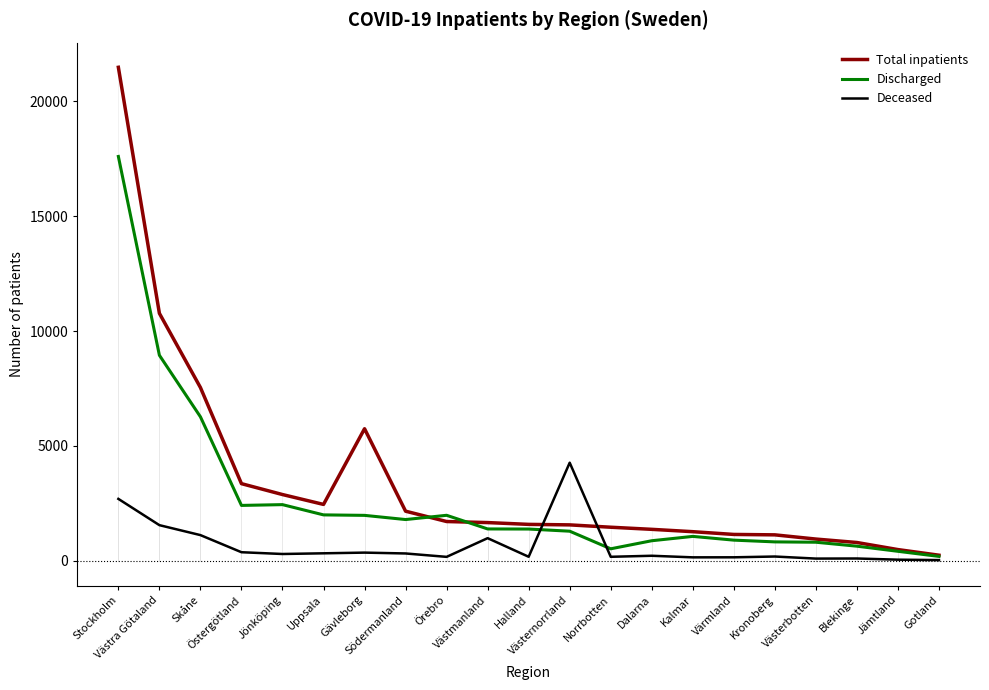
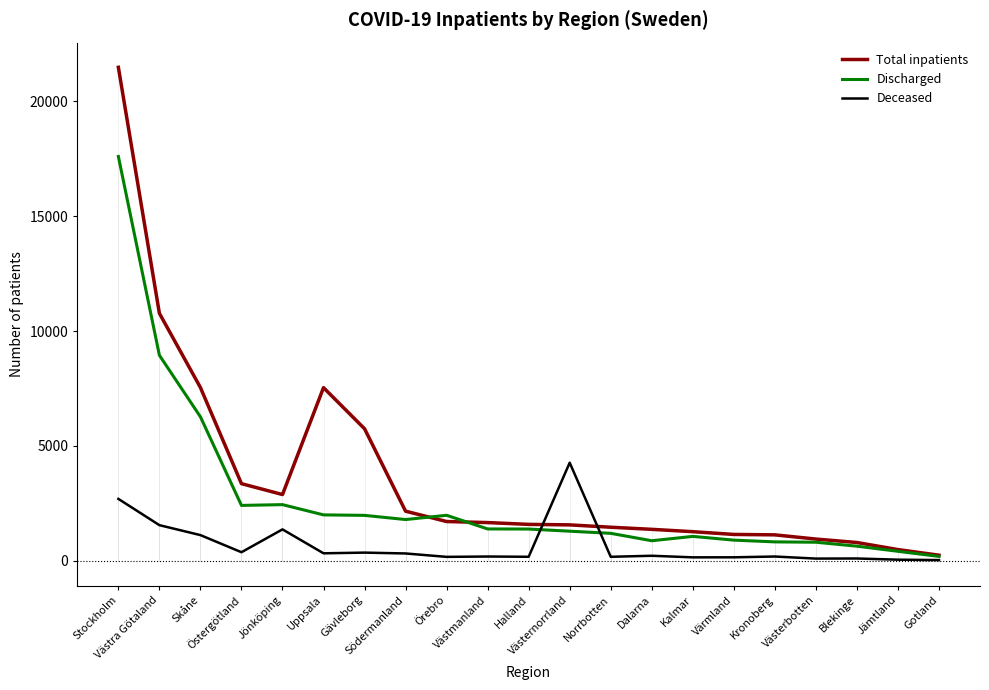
  {
    "Total inpatients": {
-     "Uppsala": 2500
+     "Uppsala": 7500
    },
    "Discharged": {
-     "Norrbotten": 500
+     "Norrbotten": 1200
    },
    "Deceased": {
-     "Jönköping": 300,
-     "Västmanland": 1000
+     "Jönköping": 1400,
+     "Västmanland": 200
    }
  }
